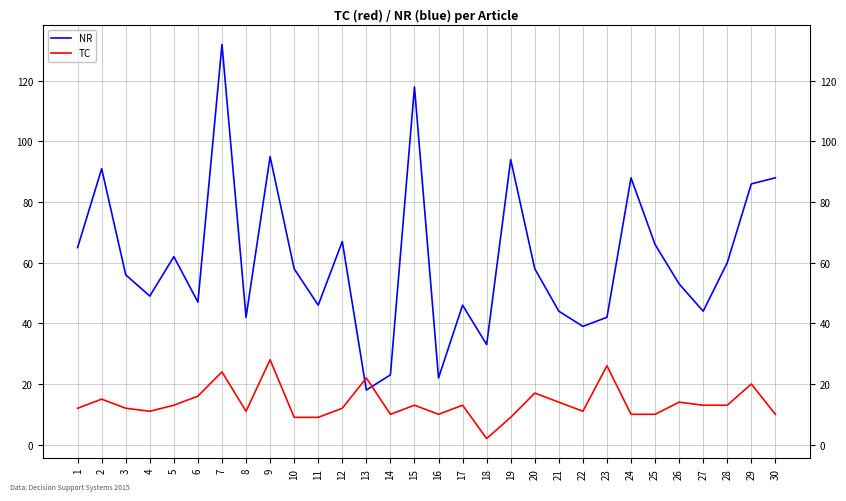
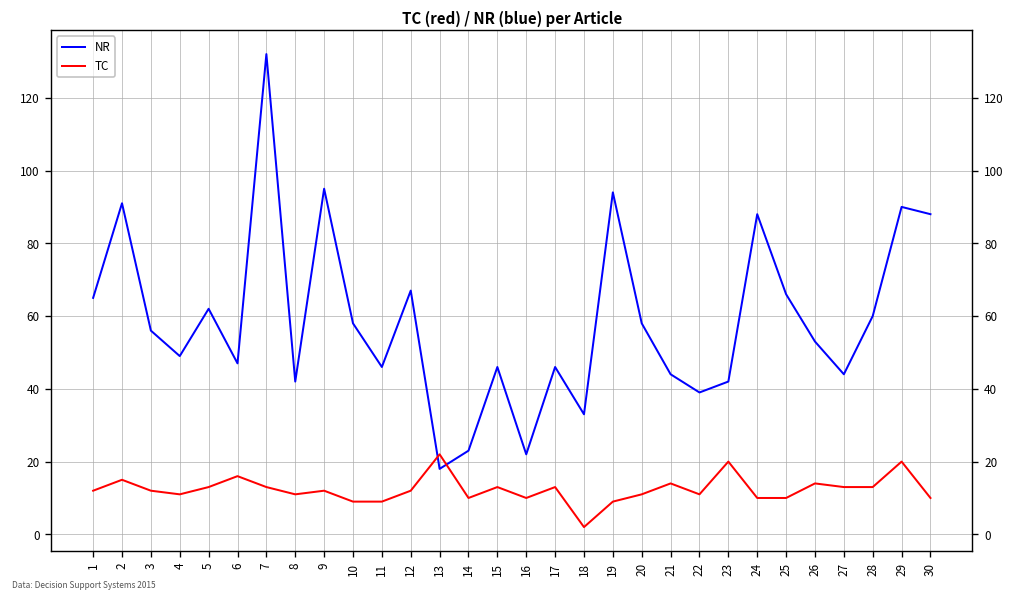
  {
    "NR": {
      "1": 65,
      "2": 91,
      "3": 56,
      "4": 49,
      "5": 62,
      "6": 47,
      "7": 132,
      "8": 42,
      "9": 95,
      "10": 58,
      "11": 46,
      "12": 67,
      "13": 18,
      "14": 23,
-     "15": 118,
+     "15": 46,
      "16": 22,
      "17": 46,
      "18": 33,
      "19": 94,
      "20": 58,
      "21": 44,
      "22": 39,
      "23": 42,
      "24": 88,
      "25": 66,
      "26": 53,
      "27": 44,
      "28": 60,
-     "29": 86,
+     "29": 90,
      "30": 88
    },
    "TC": {
      "1": 12,
      "2": 15,
      "3": 12,
      "4": 11,
      "5": 13,
      "6": 16,
-     "7": 24,
+     "7": 13,
      "8": 11,
-     "9": 28,
+     "9": 12,
      "10": 9,
      "11": 9,
      "12": 12,
      "13": 22,
      "14": 10,
      "15": 13,
      "16": 10,
      "17": 13,
      "18": 2,
      "19": 9,
-     "20": 17,
+     "20": 11,
      "21": 14,
      "22": 11,
-     "23": 26,
+     "23": 20,
      "24": 10,
      "25": 10,
      "26": 14,
      "27": 13,
      "28": 13,
      "29": 20,
      "30": 10
    }
  }
